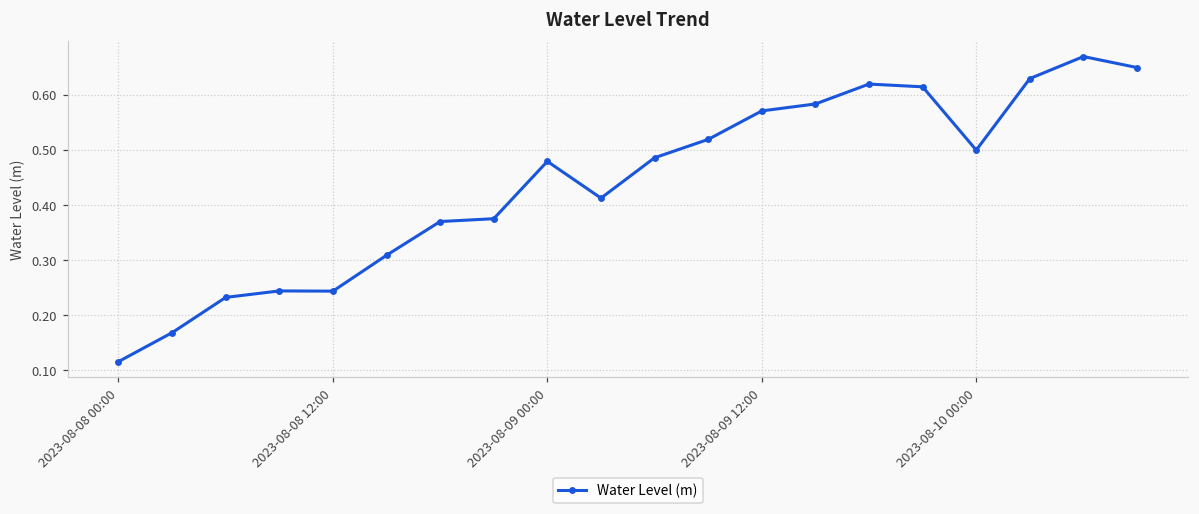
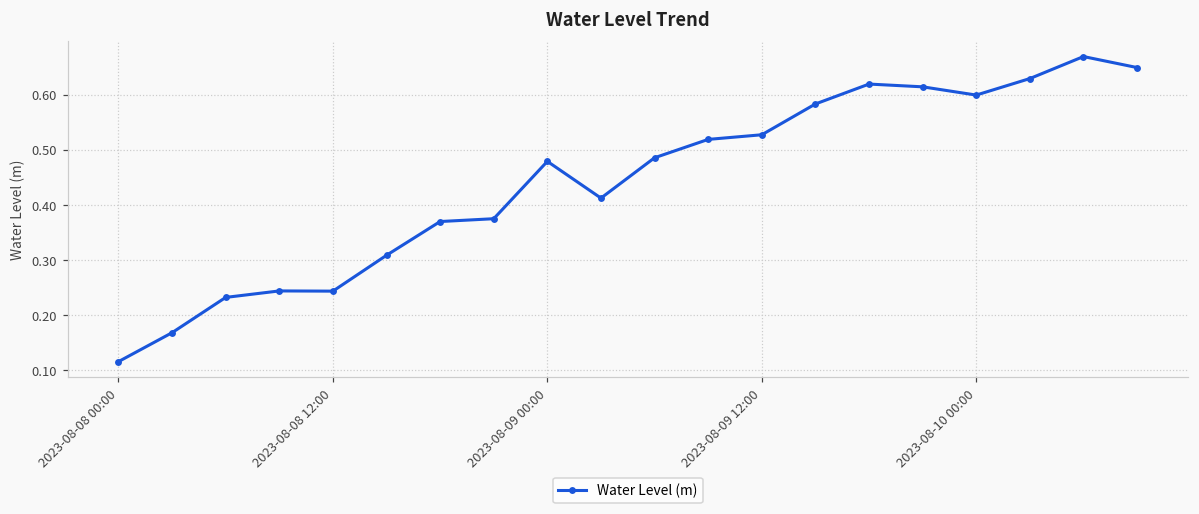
  {
    "2023-08-08 00:00": 0.12,
    "2023-08-08 12:00": 0.24,
    "2023-08-09 00:00": 0.48,
-   "2023-08-09 12:00": 0.57,
-   "2023-08-10 00:00": 0.5
+   "2023-08-09 12:00": 0.53,
+   "2023-08-10 00:00": 0.6
  }
